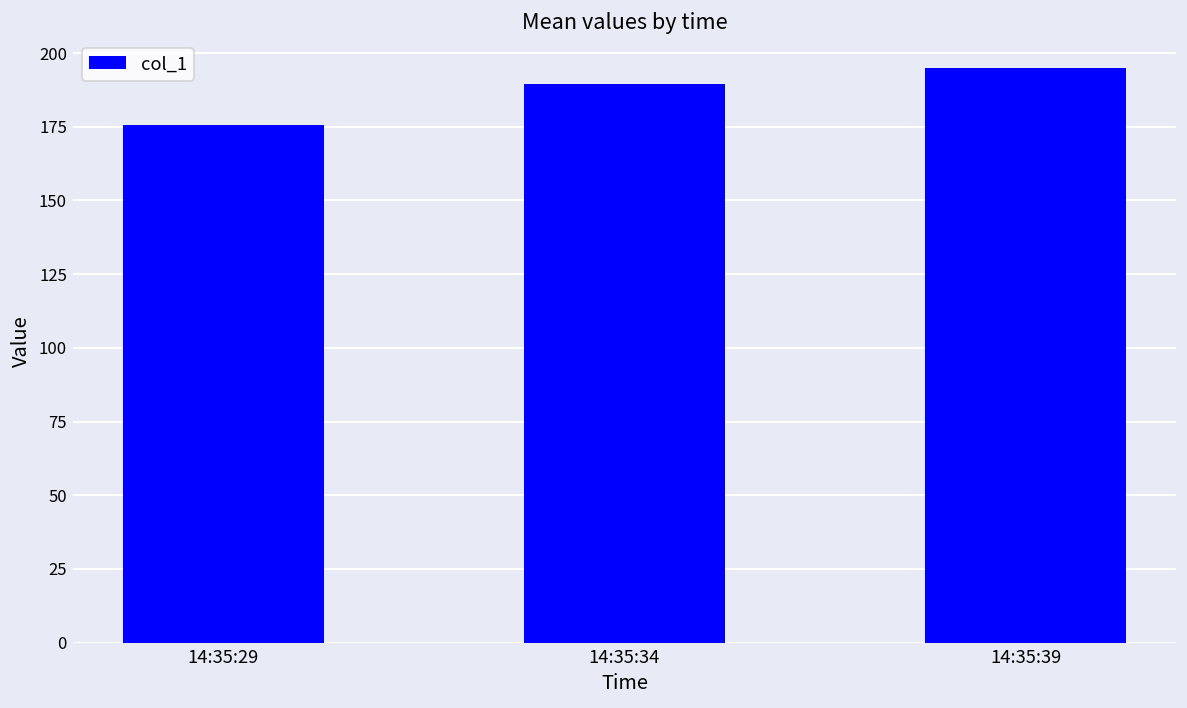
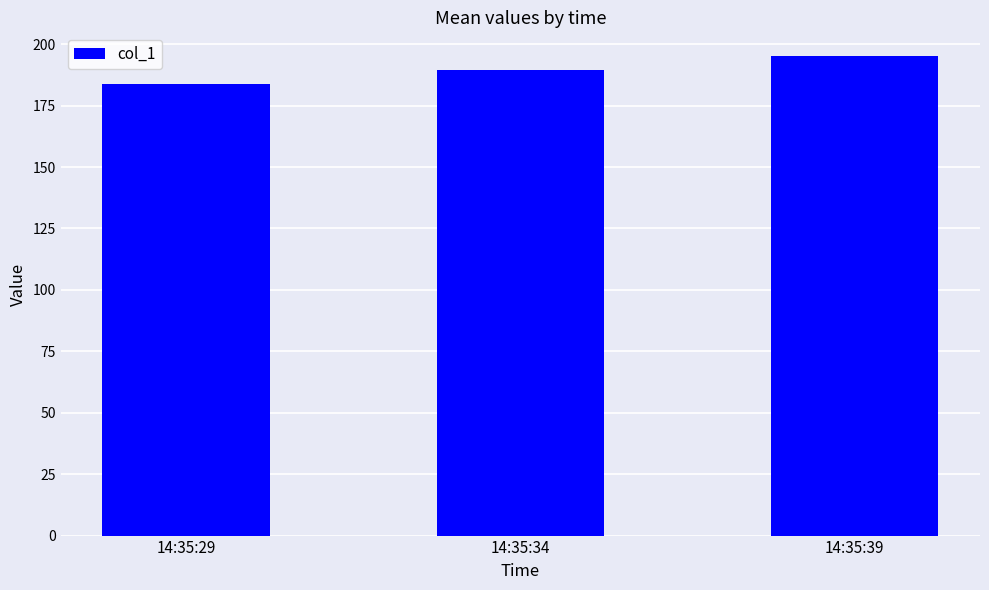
  {
-   "14:35:29": 176,
+   "14:35:29": 184,
    "14:35:34": 189,
    "14:35:39": 195
  }
